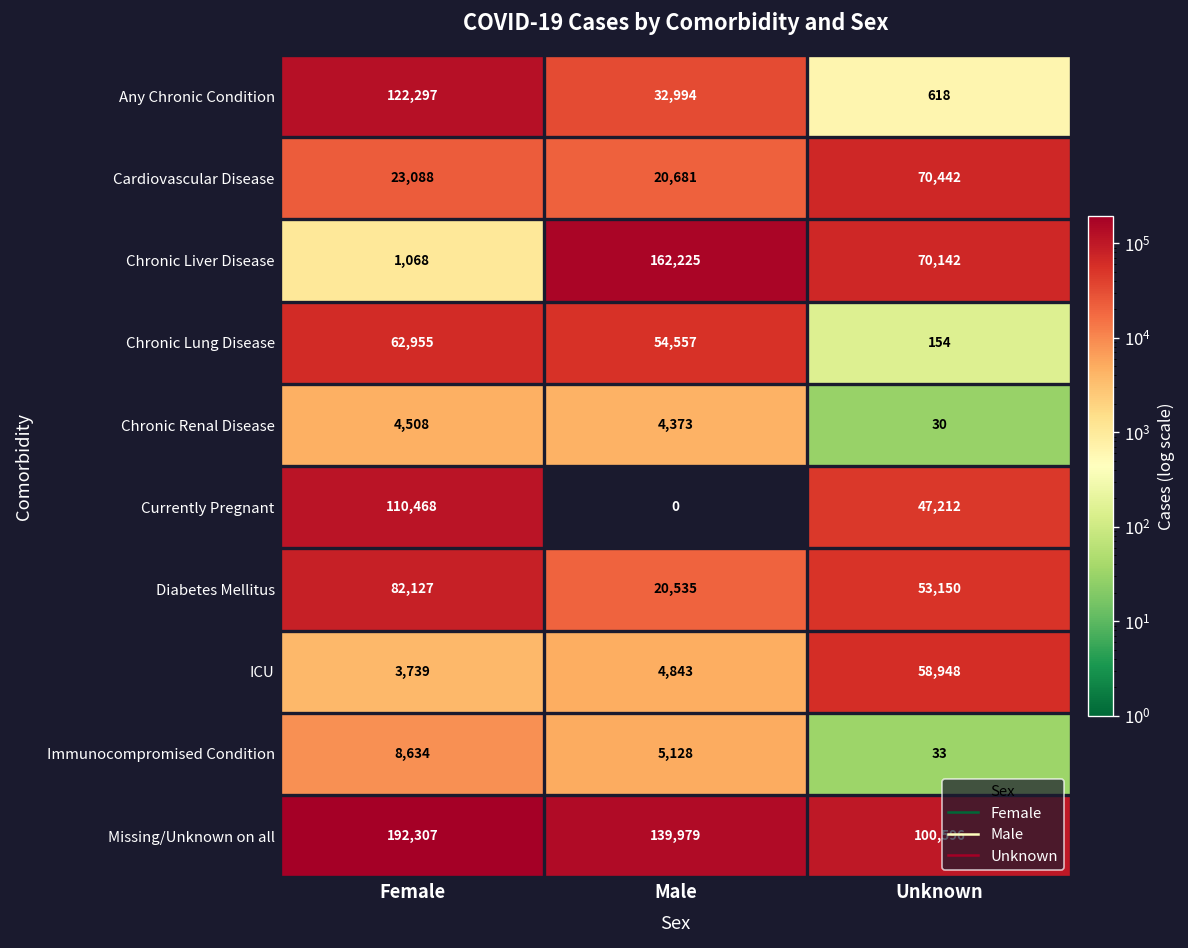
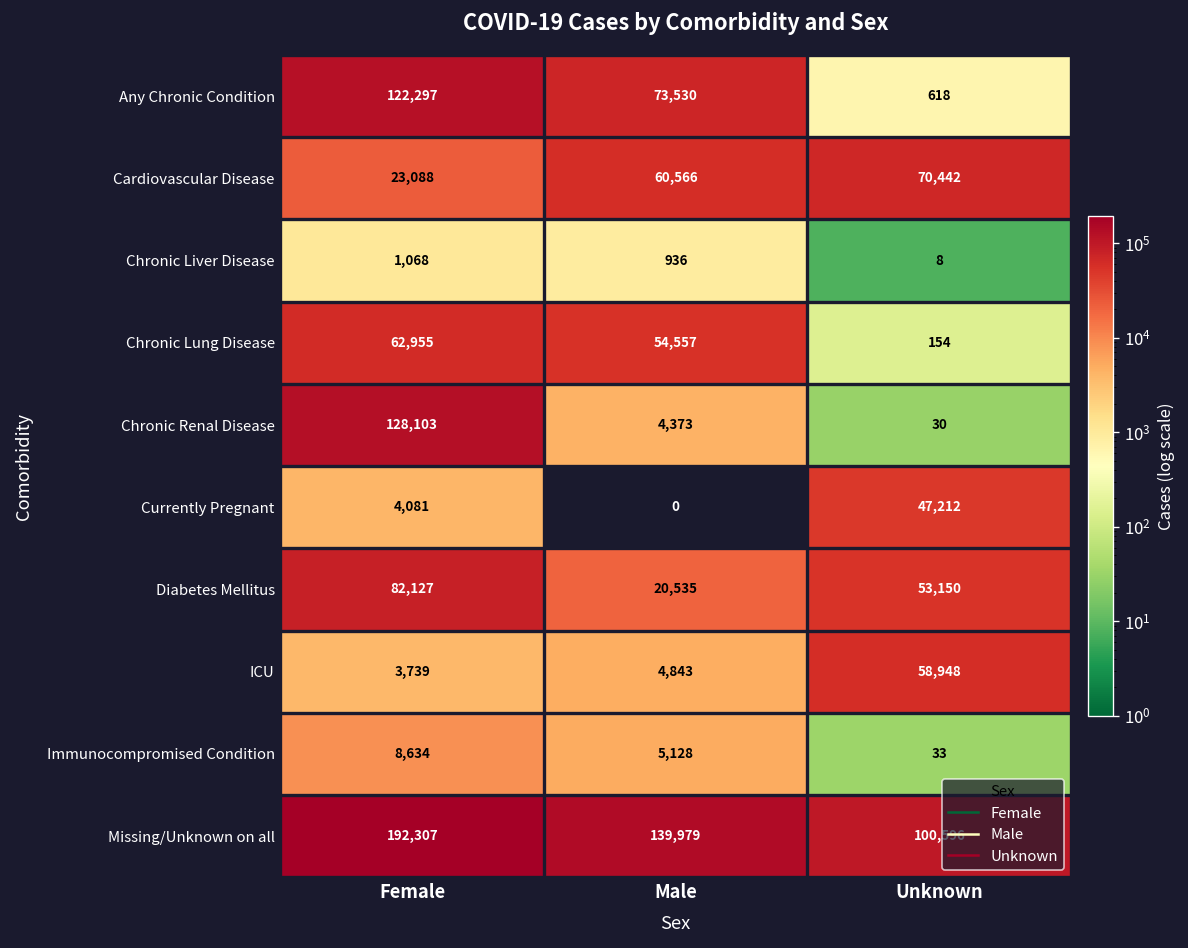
  {
    "Any Chronic Condition": {
      "Female": "122,297",
-     "Male": "32,994",
+     "Male": "73,530",
      "Unknown": "618"
    },
    "Cardiovascular Disease": {
      "Female": "23,088",
-     "Male": "20,681",
+     "Male": "60,566",
      "Unknown": "70,442"
    },
    "Chronic Liver Disease": {
      "Female": "1,068",
-     "Male": "162,225",
-     "Unknown": "70,142"
+     "Male": "936",
+     "Unknown": "8"
    },
    "Chronic Lung Disease": {
      "Female": "62,955",
      "Male": "54,557",
      "Unknown": "154"
    },
    "Chronic Renal Disease": {
-     "Female": "4,508",
+     "Female": "128,103",
      "Male": "4,373",
      "Unknown": "30"
    },
    "Currently Pregnant": {
-     "Female": "110,468",
+     "Female": "4,081",
      "Male": "0",
      "Unknown": "47,212"
    },
    "Diabetes Mellitus": {
      "Female": "82,127",
      "Male": "20,535",
      "Unknown": "53,150"
    },
    "ICU": {
      "Female": "3,739",
      "Male": "4,843",
      "Unknown": "58,948"
    },
    "Immunocompromised Condition": {
      "Female": "8,634",
      "Male": "5,128",
      "Unknown": "33"
    },
    "Missing/Unknown on all": {
      "Female": "192,307",
      "Male": "139,979"
    }
  }
